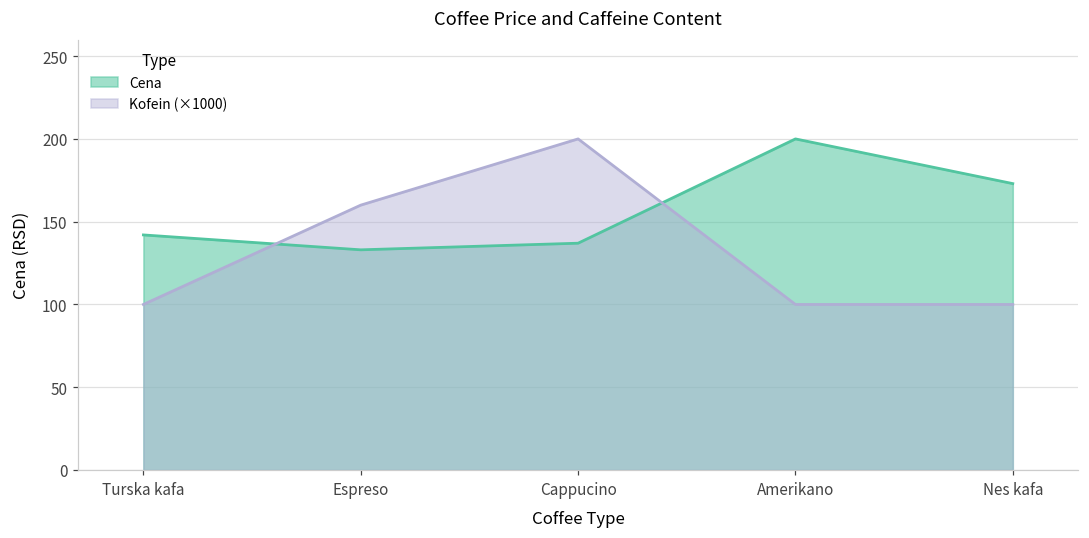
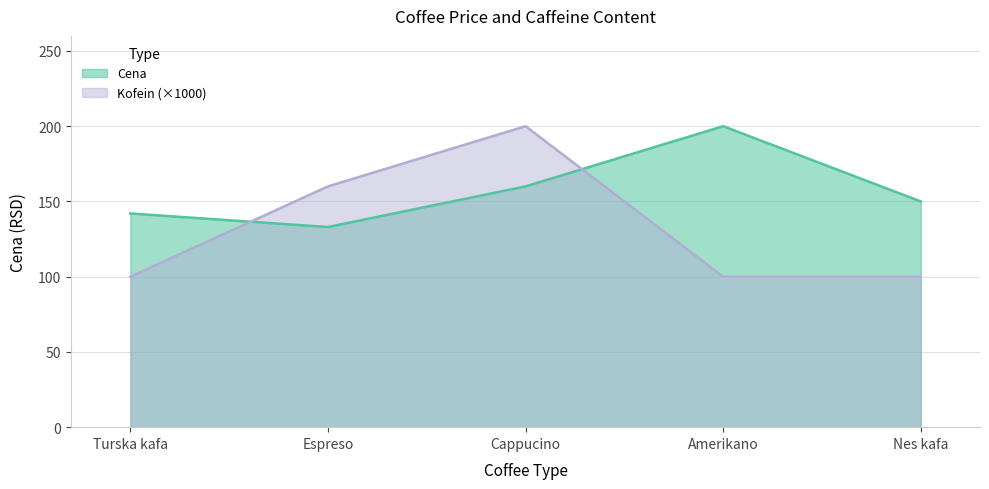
  {
    "Cena": {
      "Turska kafa": 142,
      "Espreso": 133,
-     "Cappucino": 137,
+     "Cappucino": 160,
      "Amerikano": 200,
-     "Nes kafa": 173
+     "Nes kafa": 150
    },
    "Kofein (×1000)": {
      "Turska kafa": 100,
      "Espreso": 160,
      "Cappucino": 200,
      "Amerikano": 100,
      "Nes kafa": 100
    }
  }
